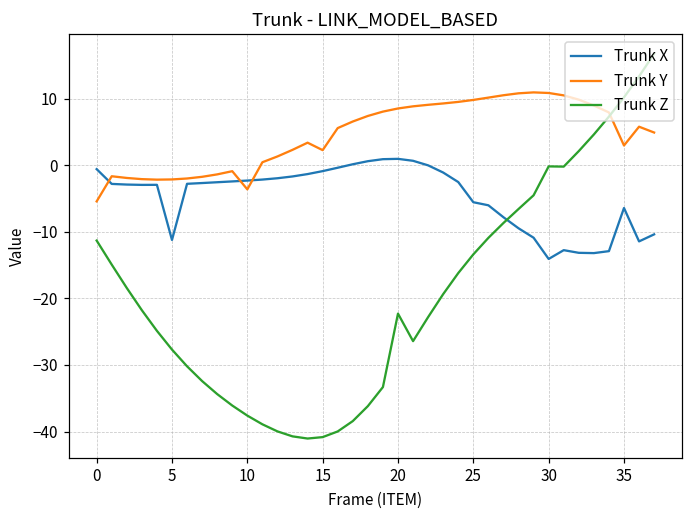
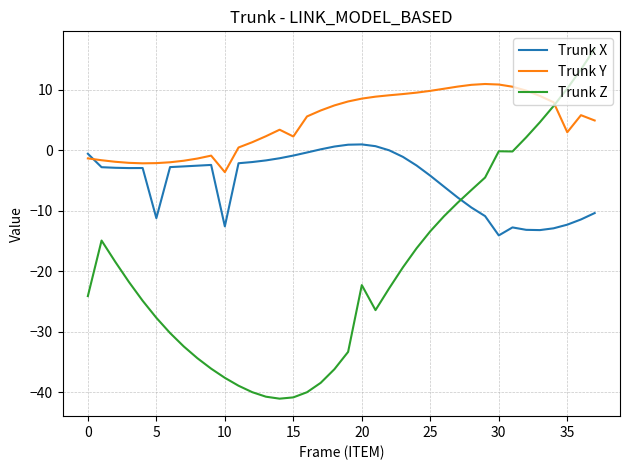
  {
    "Trunk X": {
      "0": -1,
      "5": -11,
-     "10": -2,
+     "10": -13,
      "15": -1,
      "20": 1,
-     "25": -6,
+     "25": -4,
      "30": -14,
-     "35": -6
+     "35": -12
    },
    "Trunk Y": {
-     "0": -5,
+     "0": -1,
      "5": -2,
      "10": -4,
      "15": 2,
      "20": 9,
      "25": 10,
      "30": 11,
      "35": 3
    },
    "Trunk Z": {
-     "0": -11,
+     "0": -24,
      "5": -28,
      "10": -38,
      "15": -41,
      "20": -22,
      "25": -13,
      "30": 0
    }
  }
